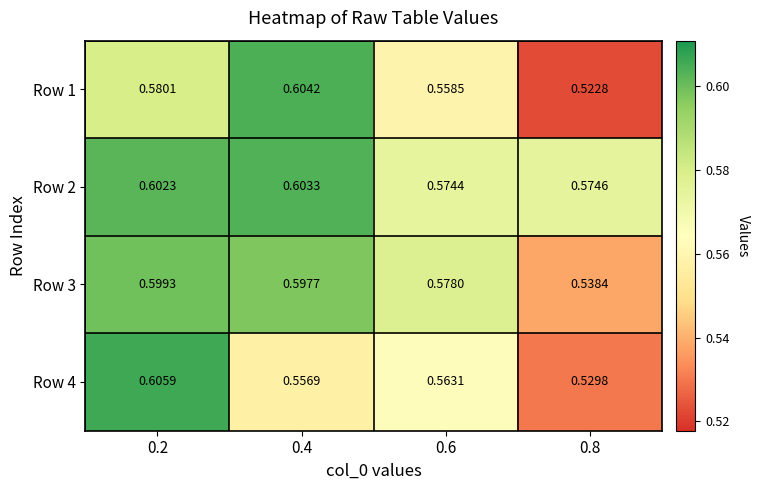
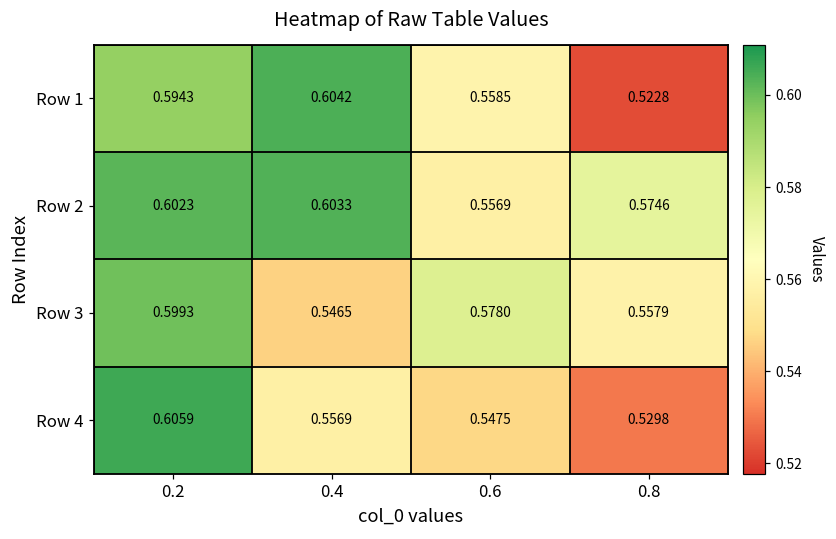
  {
    "Row 1": {
-     "0.2": 0.5801,
+     "0.2": 0.5943,
      "0.4": 0.6042,
      "0.6": 0.5585,
      "0.8": 0.5228
    },
    "Row 2": {
      "0.2": 0.6023,
      "0.4": 0.6033,
-     "0.6": 0.5744,
+     "0.6": 0.5569,
      "0.8": 0.5746
    },
    "Row 3": {
      "0.2": 0.5993,
-     "0.4": 0.5977,
+     "0.4": 0.5465,
      "0.6": 0.5780,
-     "0.8": 0.5384
+     "0.8": 0.5579
    },
    "Row 4": {
      "0.2": 0.6059,
      "0.4": 0.5569,
-     "0.6": 0.5631,
+     "0.6": 0.5475,
      "0.8": 0.5298
    }
  }
